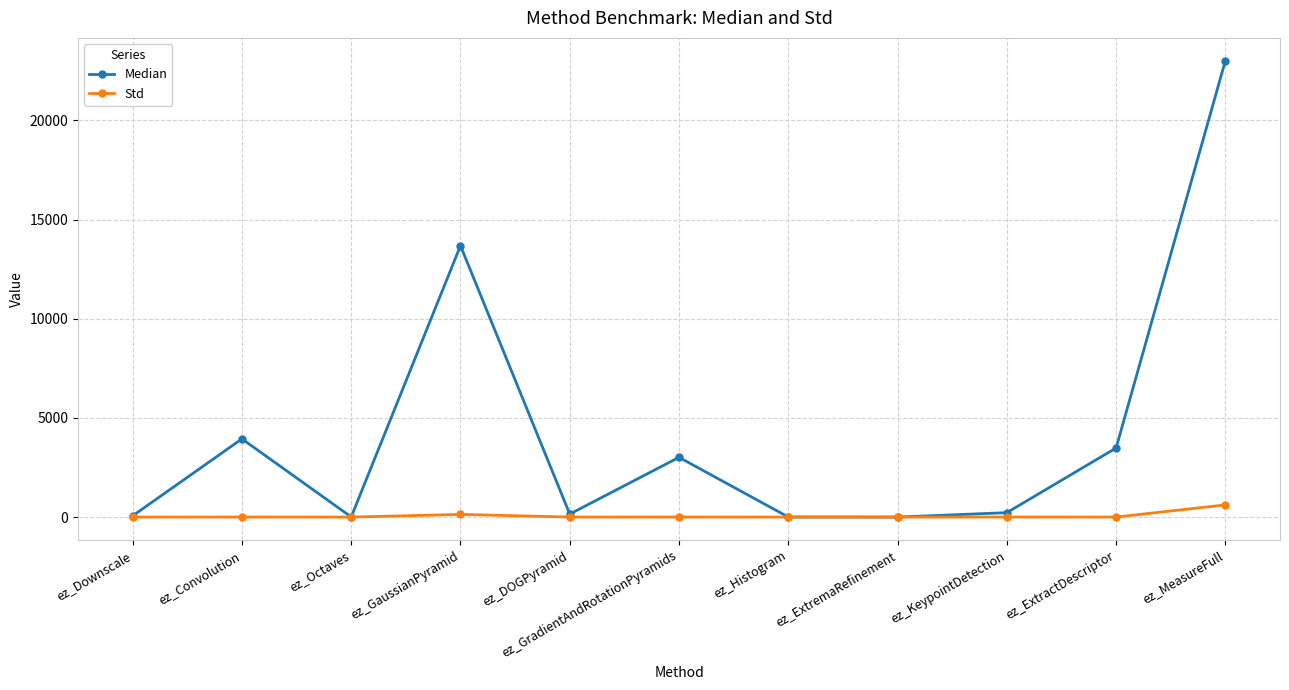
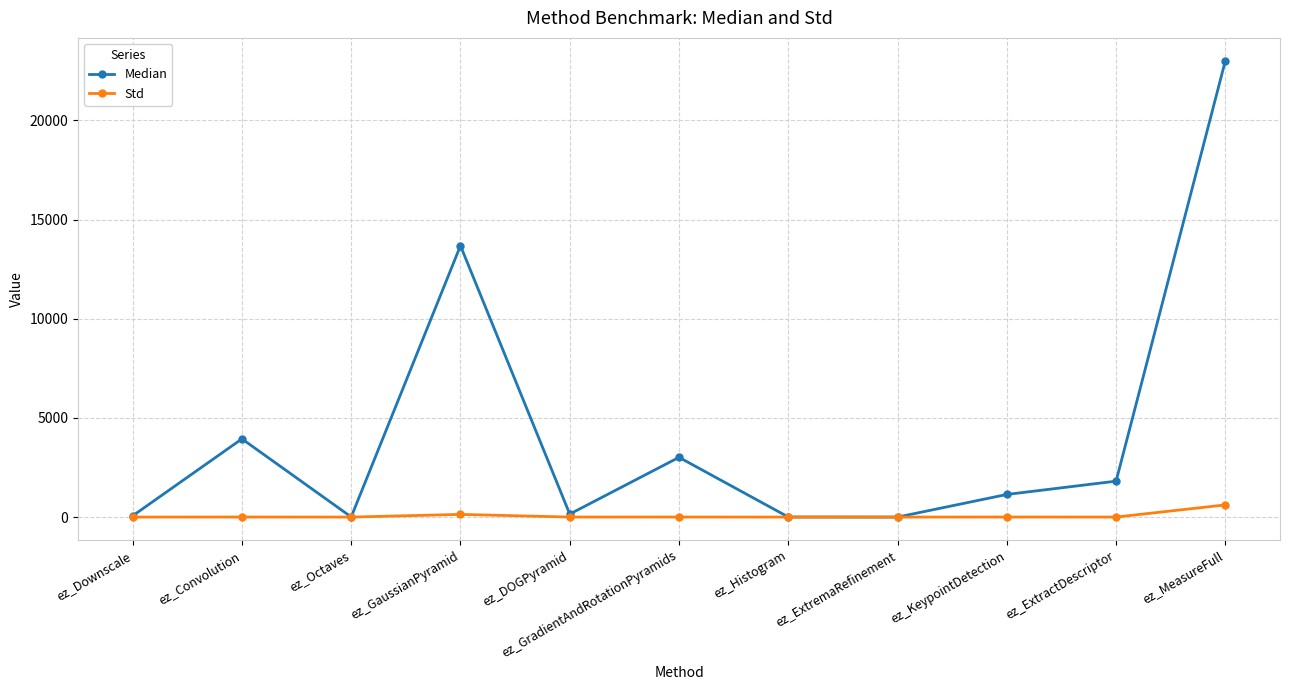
  {
    "Median": {
      "ez_Convolution": 3900,
      "ez_GaussianPyramid": 13700,
      "ez_DOGPyramid": 200,
      "ez_GradientAndRotationPyramids": 3000,
-     "ez_KeypointDetection": 200,
-     "ez_ExtractDescriptor": 3500,
+     "ez_KeypointDetection": 1100,
+     "ez_ExtractDescriptor": 1800,
      "ez_MeasureFull": 23000
    },
    "Std": {
      "ez_Convolution": 0,
      "ez_GaussianPyramid": 100,
      "ez_DOGPyramid": 0,
      "ez_GradientAndRotationPyramids": 0,
      "ez_KeypointDetection": 0,
      "ez_ExtractDescriptor": 0,
      "ez_MeasureFull": 600
    }
  }
